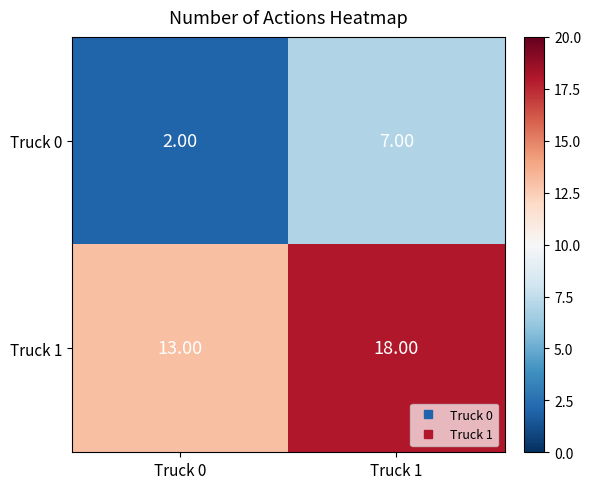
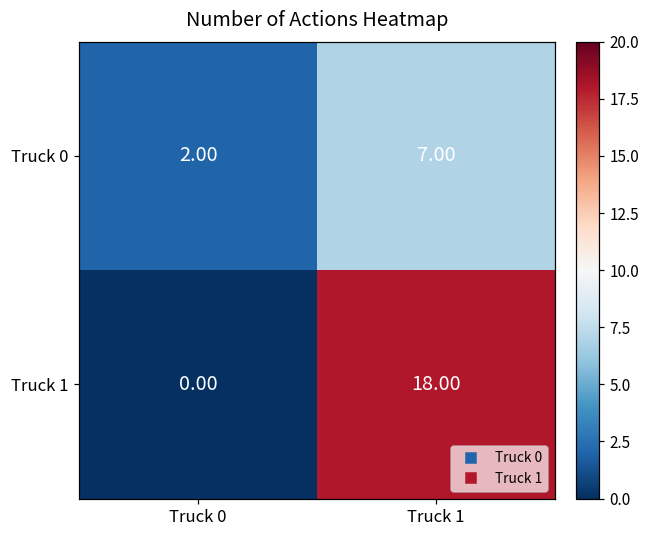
  {
    "Truck 0": {
      "Truck 0": 2.00,
      "Truck 1": 7.00
    },
    "Truck 1": {
-     "Truck 0": 13.00,
+     "Truck 0": 0.00,
      "Truck 1": 18.00
    }
  }
